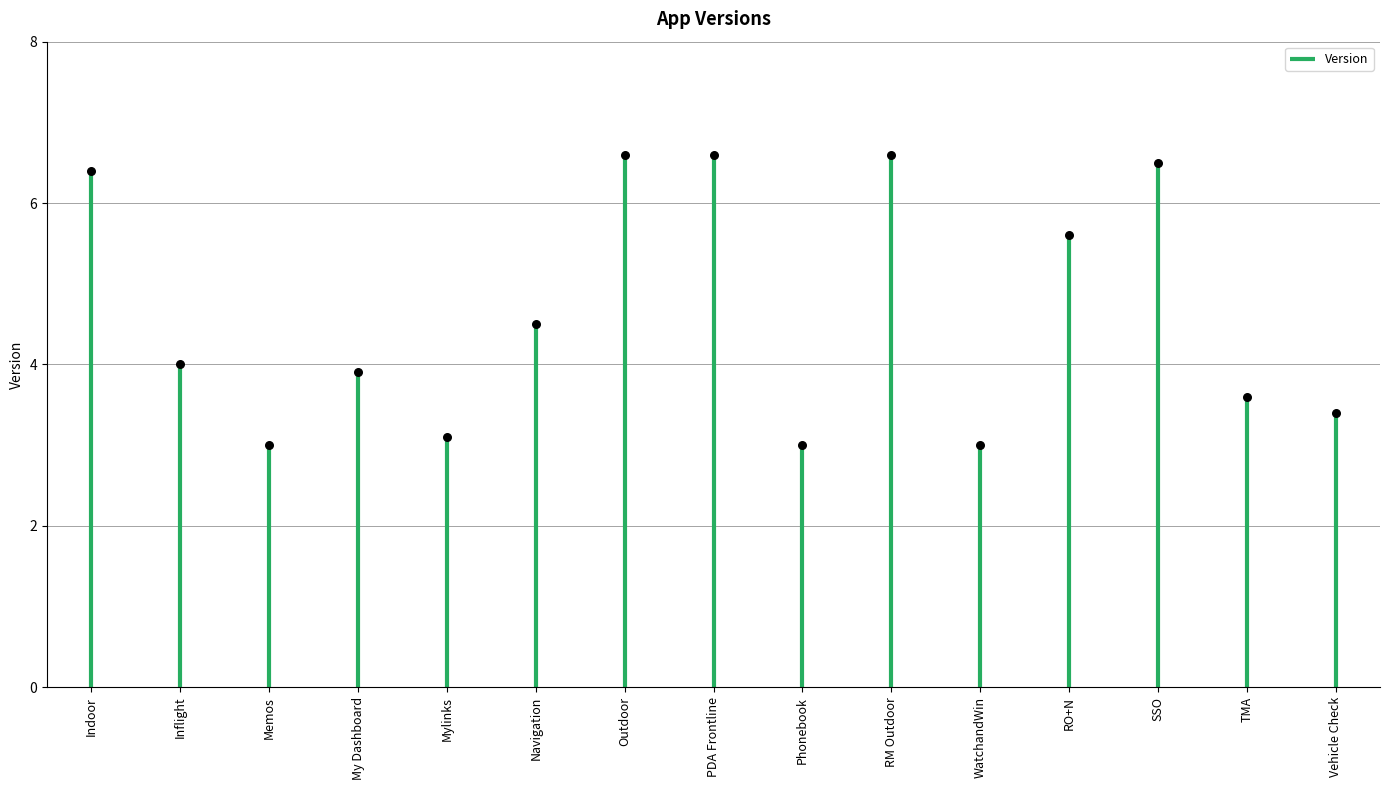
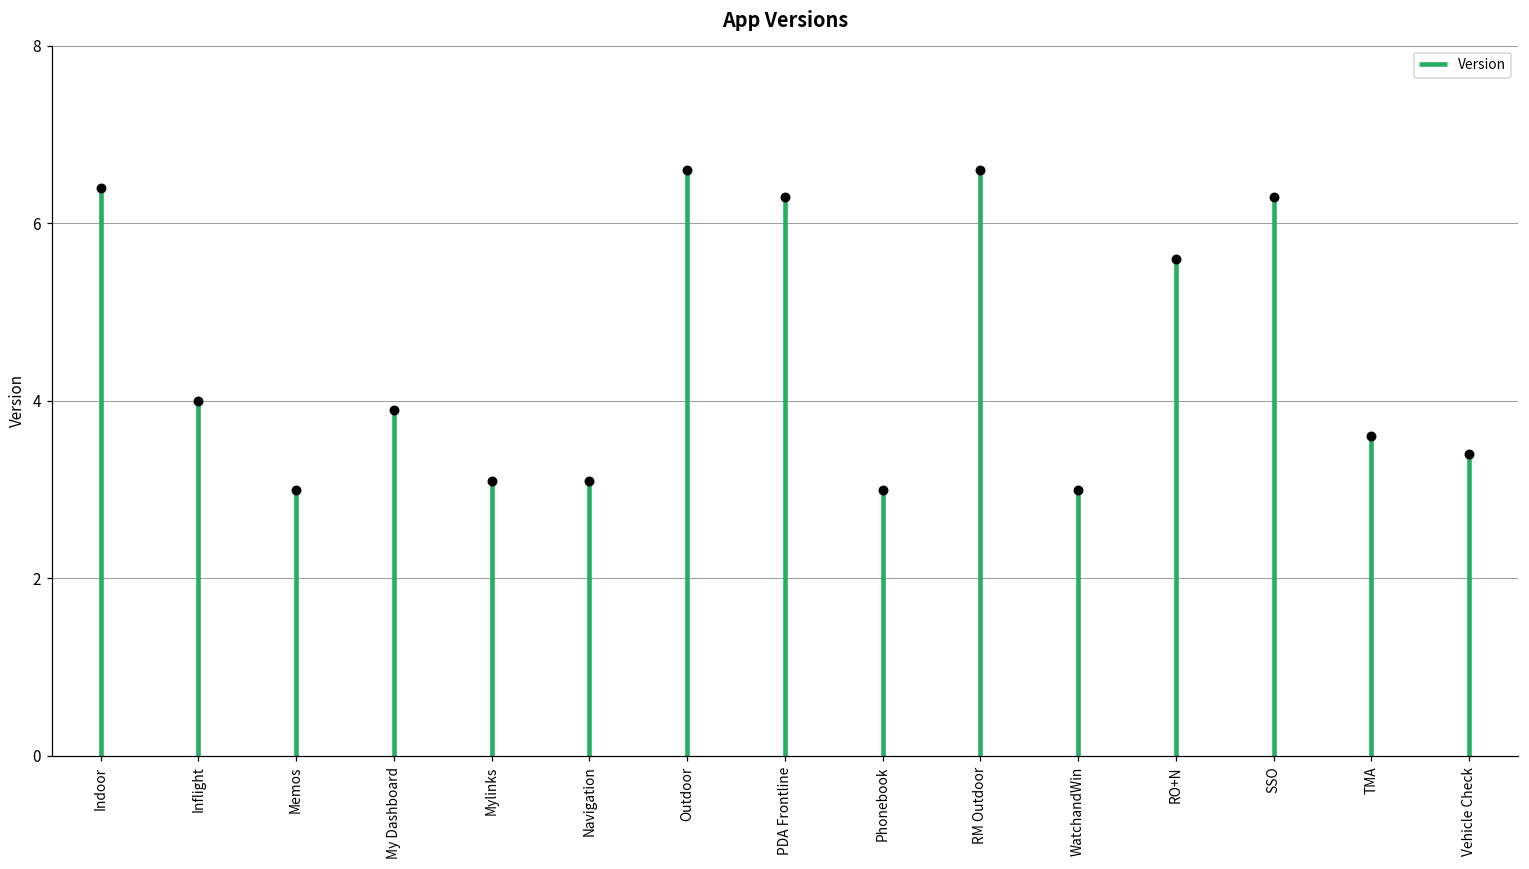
  {
-   "Navigation": 4.5,
-   "PDA Frontline": 6.6,
-   "SSO": 6.5
+   "Navigation": 3.1,
+   "PDA Frontline": 6.3,
+   "SSO": 6.3
  }
